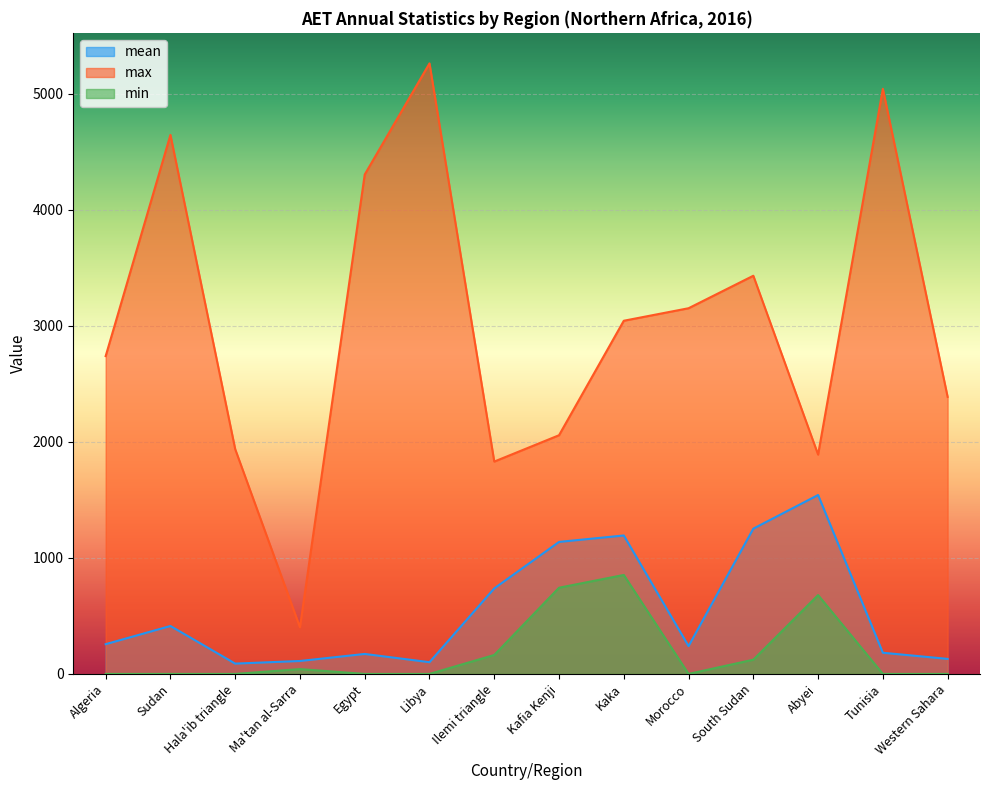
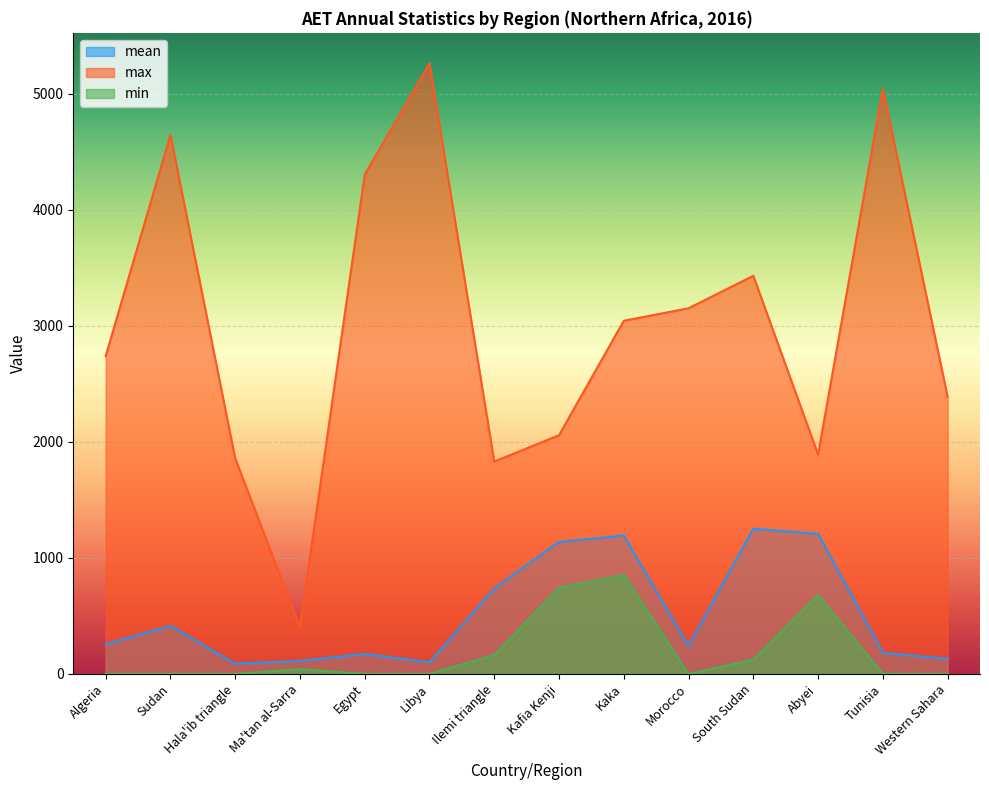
  {
    "mean": {
      "Algeria": 260,
      "Sudan": 410,
      "Hala'ib triangle": 90,
      "Ma'tan al-Sarra": 110,
      "Egypt": 170,
      "Libya": 100,
      "Ilemi triangle": 740,
      "Kafia Kenji": 1140,
      "Kaka": 1190,
      "Morocco": 240,
      "South Sudan": 1250,
-     "Abyei": 1540,
+     "Abyei": 1210,
      "Tunisia": 180,
      "Western Sahara": 130
    },
    "max": {
      "Algeria": 2740,
      "Sudan": 4640,
-     "Hala'ib triangle": 1940,
+     "Hala'ib triangle": 1860,
      "Ma'tan al-Sarra": 400,
      "Egypt": 4300,
      "Libya": 5260,
      "Ilemi triangle": 1830,
      "Kafia Kenji": 2060,
      "Kaka": 3040,
      "Morocco": 3150,
      "South Sudan": 3430,
      "Abyei": 1890,
      "Tunisia": 5040,
      "Western Sahara": 2390
    },
    "min": {
      "Algeria": 0,
      "Sudan": 0,
      "Hala'ib triangle": 0,
      "Ma'tan al-Sarra": 40,
      "Egypt": 0,
      "Libya": 0,
      "Ilemi triangle": 160,
      "Kafia Kenji": 740,
      "Kaka": 850,
      "Morocco": 0,
      "South Sudan": 120,
      "Abyei": 680,
      "Tunisia": 0,
      "Western Sahara": 0
    }
  }
